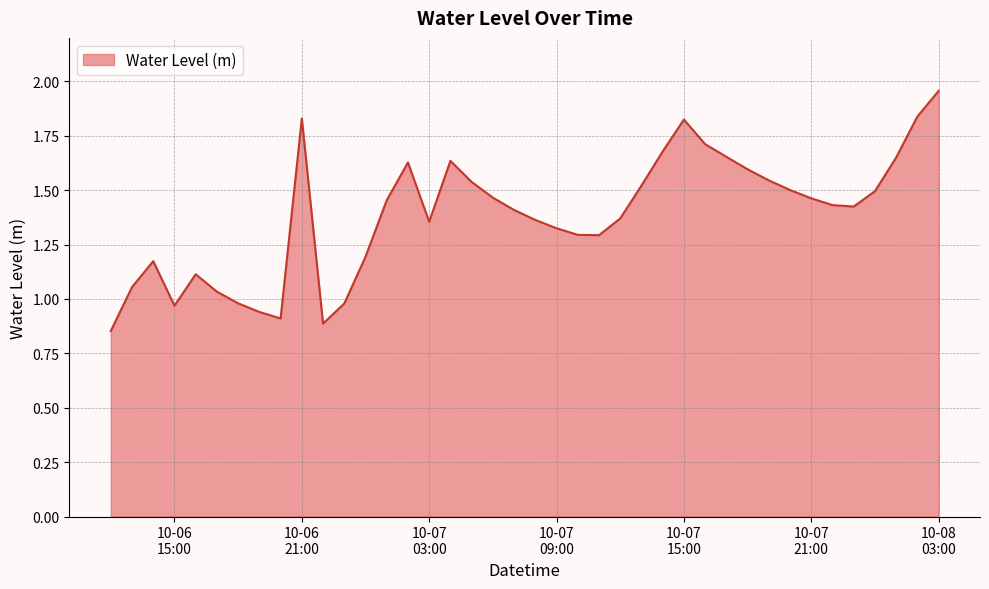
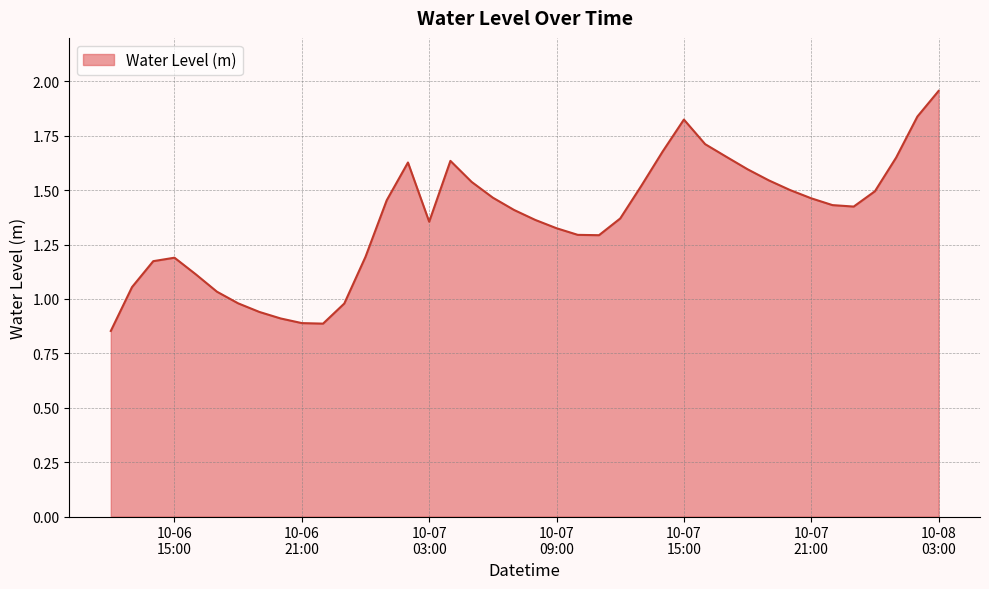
  {
-   "10-06 15:00": 0.97,
-   "10-06 21:00": 1.83,
+   "10-06 15:00": 1.19,
+   "10-06 21:00": 0.89,
    "10-07 03:00": 1.35,
    "10-07 09:00": 1.33,
    "10-07 15:00": 1.82,
    "10-07 21:00": 1.46,
    "10-08 03:00": 1.96
  }
